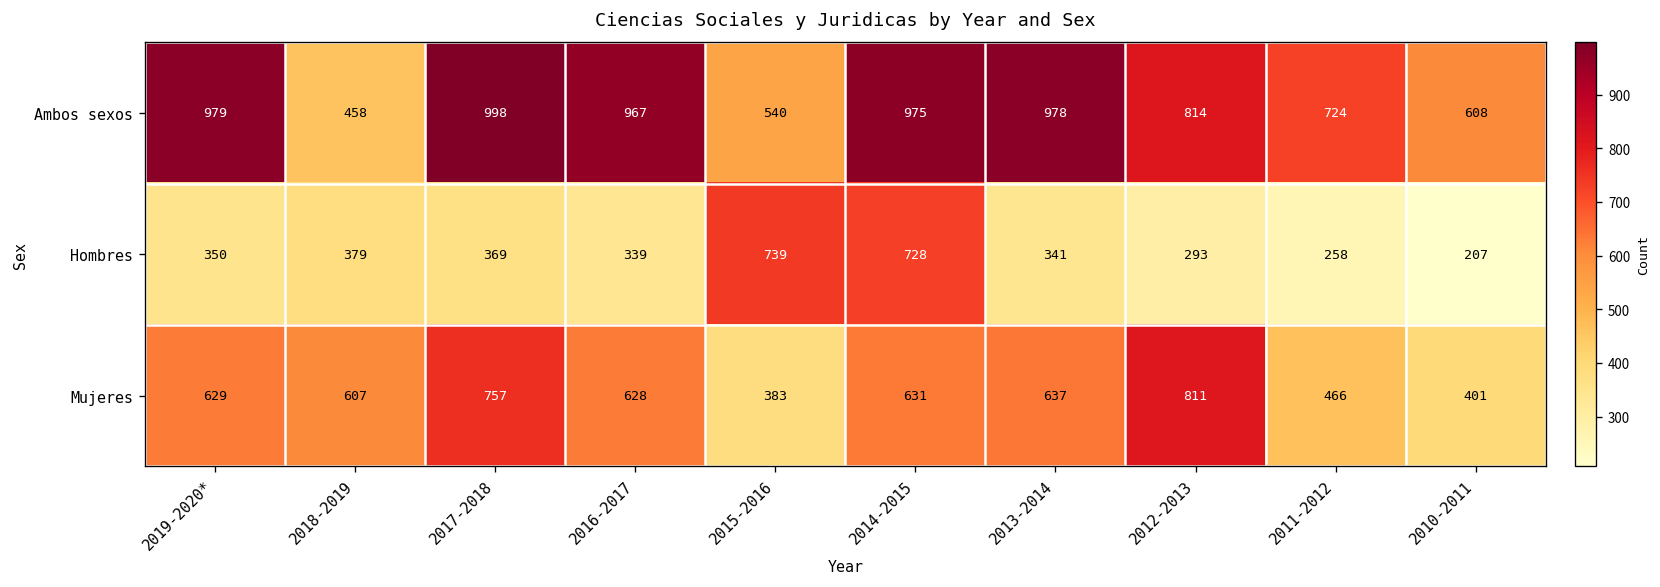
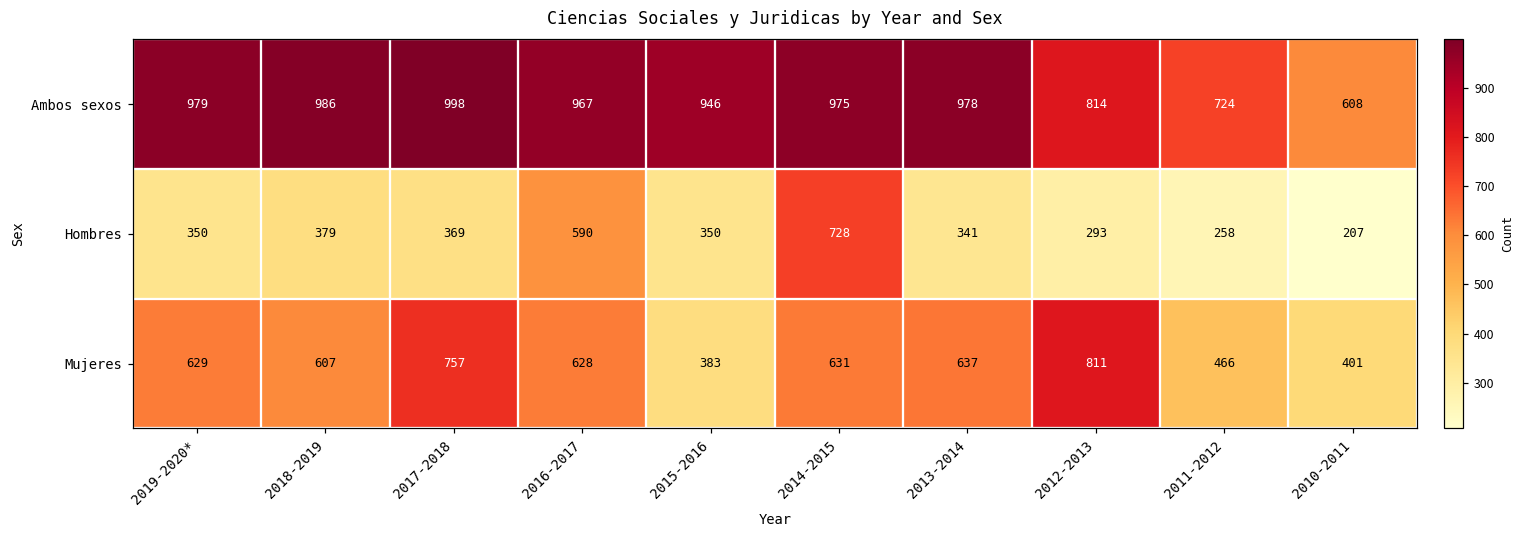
  {
    "Ambos sexos": {
      "2019-2020*": 979,
-     "2018-2019": 458,
+     "2018-2019": 986,
      "2017-2018": 998,
      "2016-2017": 967,
-     "2015-2016": 540,
+     "2015-2016": 946,
      "2014-2015": 975,
      "2013-2014": 978,
      "2012-2013": 814,
      "2011-2012": 724,
      "2010-2011": 608
    },
    "Hombres": {
      "2019-2020*": 350,
      "2018-2019": 379,
      "2017-2018": 369,
-     "2016-2017": 339,
-     "2015-2016": 739,
+     "2016-2017": 590,
+     "2015-2016": 350,
      "2014-2015": 728,
      "2013-2014": 341,
      "2012-2013": 293,
      "2011-2012": 258,
      "2010-2011": 207
    },
    "Mujeres": {
      "2019-2020*": 629,
      "2018-2019": 607,
      "2017-2018": 757,
      "2016-2017": 628,
      "2015-2016": 383,
      "2014-2015": 631,
      "2013-2014": 637,
      "2012-2013": 811,
      "2011-2012": 466,
      "2010-2011": 401
    }
  }
